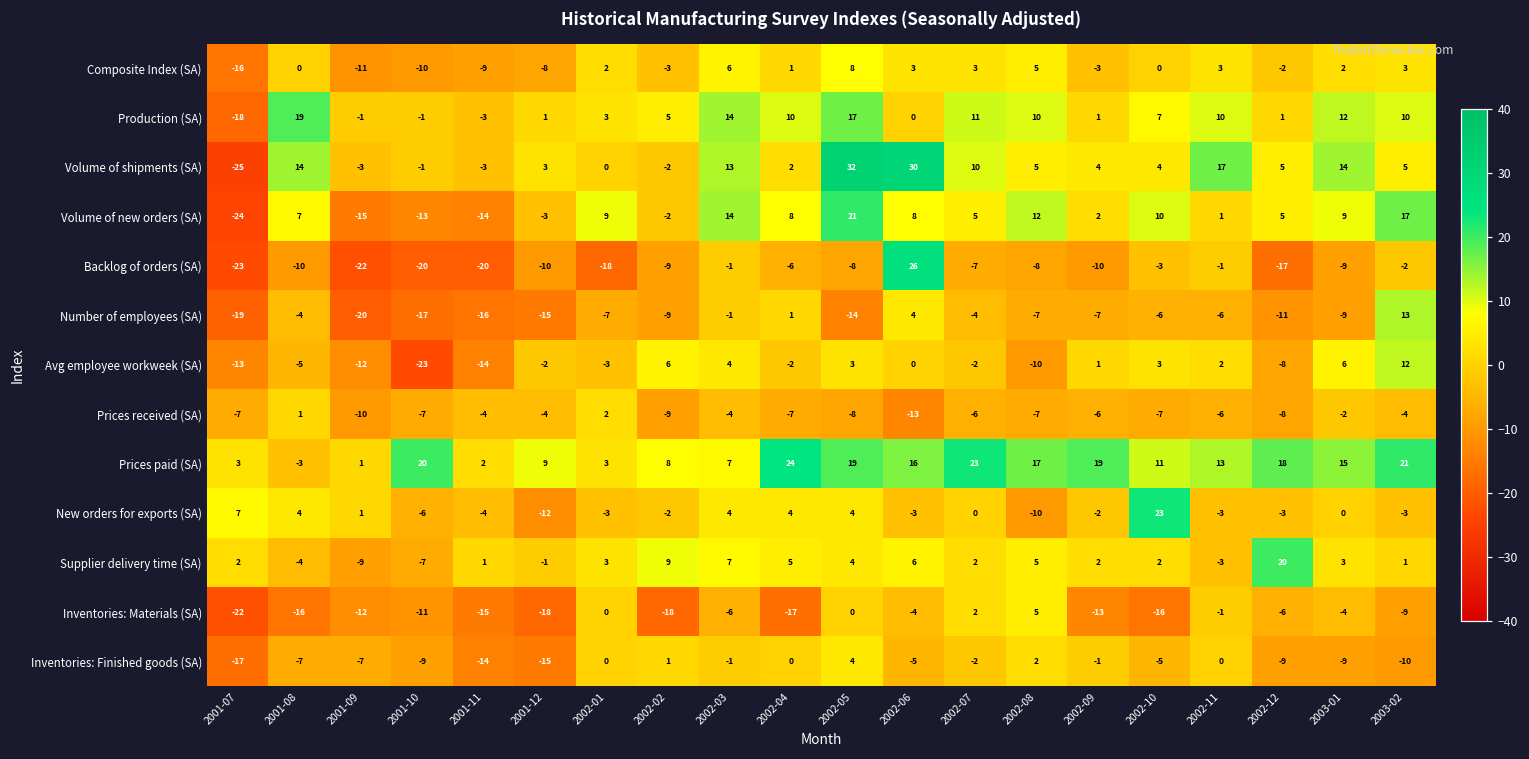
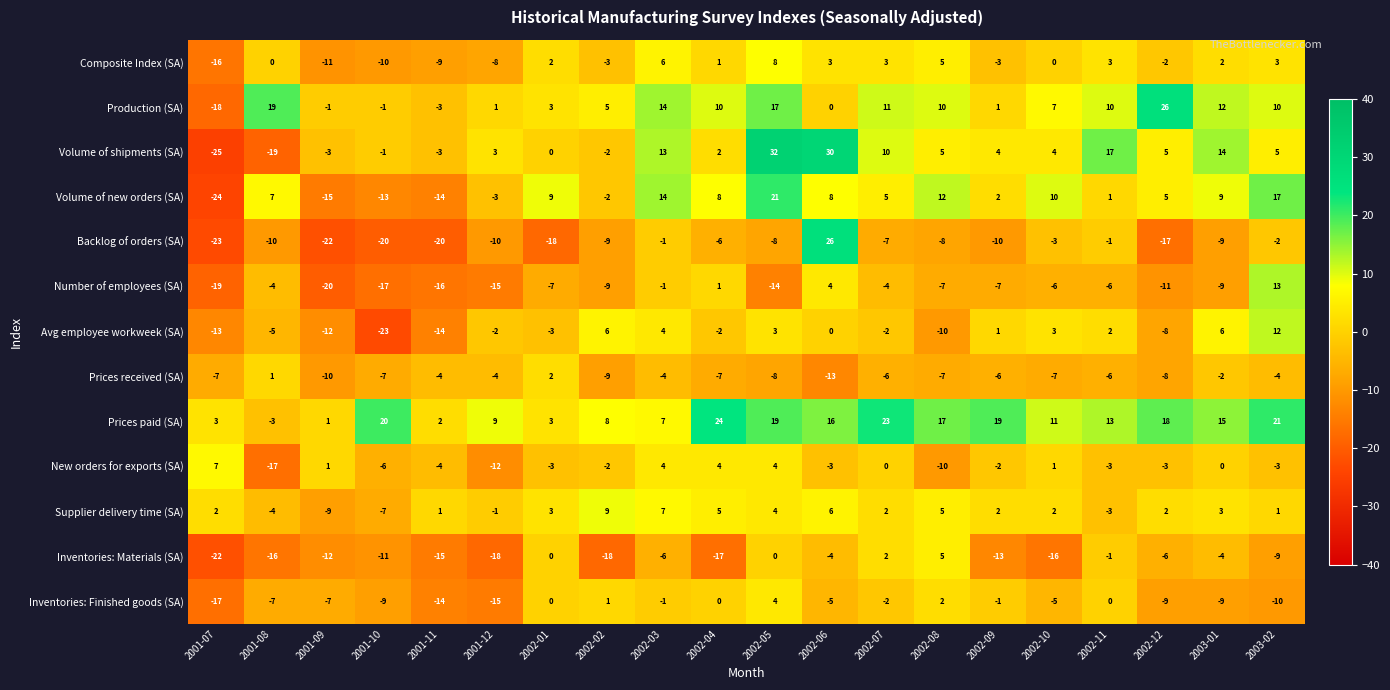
  {
    "Production (SA)": {
      "2001-07": -18,
      "2001-08": 19,
      "2001-09": -1,
      "2001-10": -1,
      "2001-11": -3,
      "2001-12": 1,
      "2002-01": 3,
      "2002-02": 5,
      "2002-03": 14,
      "2002-04": 10,
      "2002-05": 17,
      "2002-06": 0,
      "2002-07": 11,
      "2002-08": 10,
      "2002-09": 1,
      "2002-10": 7,
      "2002-11": 10,
-     "2002-12": 1,
+     "2002-12": 26,
      "2003-01": 12,
      "2003-02": 10
    },
    "Volume of shipments (SA)": {
      "2001-07": -25,
-     "2001-08": 14,
+     "2001-08": -19,
      "2001-09": -3,
      "2001-10": -1,
      "2001-11": -3,
      "2001-12": 3,
      "2002-01": 0,
      "2002-02": -2,
      "2002-03": 13,
      "2002-04": 2,
      "2002-05": 32,
      "2002-06": 30,
      "2002-07": 10,
      "2002-08": 5,
      "2002-09": 4,
      "2002-10": 4,
      "2002-11": 17,
      "2002-12": 5,
      "2003-01": 14,
      "2003-02": 5
    },
    "New orders for exports (SA)": {
      "2001-07": 7,
-     "2001-08": 4,
+     "2001-08": -17,
      "2001-09": 1,
      "2001-10": -6,
      "2001-11": -4,
      "2001-12": -12,
      "2002-01": -3,
      "2002-02": -2,
      "2002-03": 4,
      "2002-04": 4,
      "2002-05": 4,
      "2002-06": -3,
      "2002-07": 0,
      "2002-08": -10,
      "2002-09": -2,
-     "2002-10": 23,
+     "2002-10": 1,
      "2002-11": -3,
      "2002-12": -3,
      "2003-01": 0,
      "2003-02": -3
    },
    "Supplier delivery time (SA)": {
      "2001-07": 2,
      "2001-08": -4,
      "2001-09": -9,
      "2001-10": -7,
      "2001-11": 1,
      "2001-12": -1,
      "2002-01": 3,
      "2002-02": 9,
      "2002-03": 7,
      "2002-04": 5,
      "2002-05": 4,
      "2002-06": 6,
      "2002-07": 2,
      "2002-08": 5,
      "2002-09": 2,
      "2002-10": 2,
      "2002-11": -3,
-     "2002-12": 20,
+     "2002-12": 2,
      "2003-01": 3,
      "2003-02": 1
    }
  }
